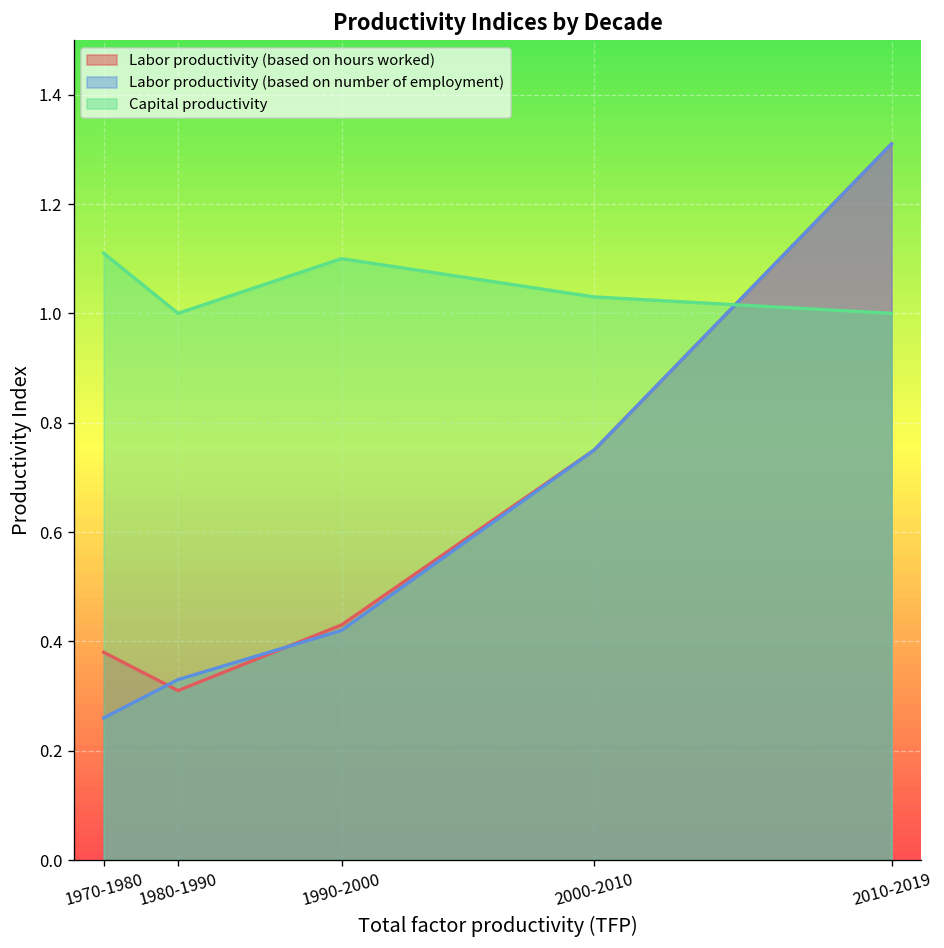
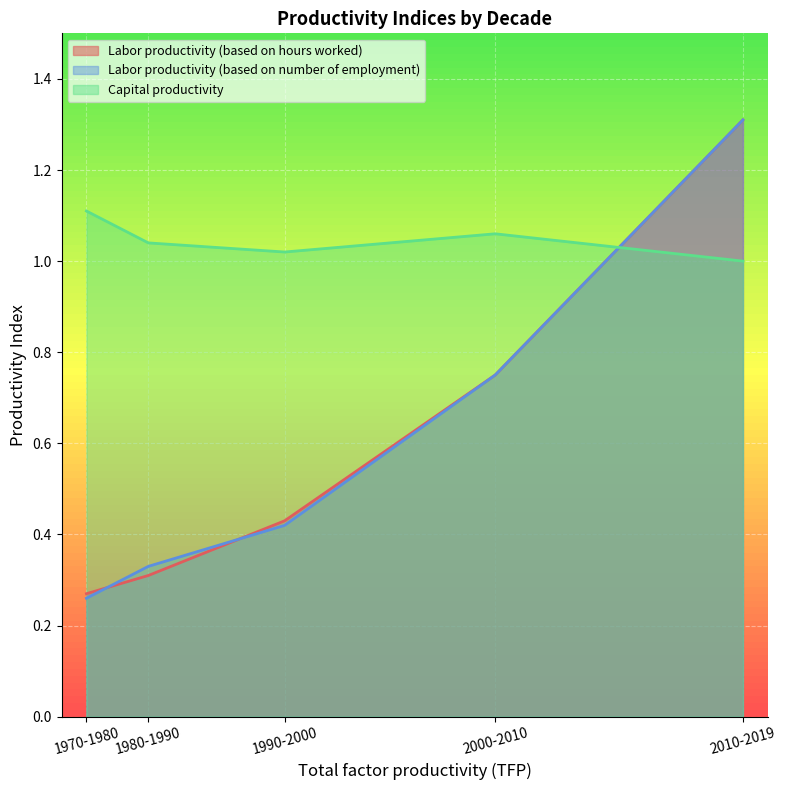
  {
    "Labor productivity (based on hours worked)": {
-     "1970-1980": 0.38,
+     "1970-1980": 0.27,
      "1980-1990": 0.31,
      "1990-2000": 0.43
    },
    "Labor productivity (based on number of employment)": {
      "1970-1980": 0.26,
      "1980-1990": 0.33,
      "1990-2000": 0.42
    },
    "Capital productivity": {
      "1970-1980": 1.11,
-     "1980-1990": 1.00,
-     "1990-2000": 1.10,
-     "2000-2010": 1.03,
+     "1980-1990": 1.04,
+     "1990-2000": 1.02,
+     "2000-2010": 1.06,
      "2010-2019": 1.00
    }
  }
